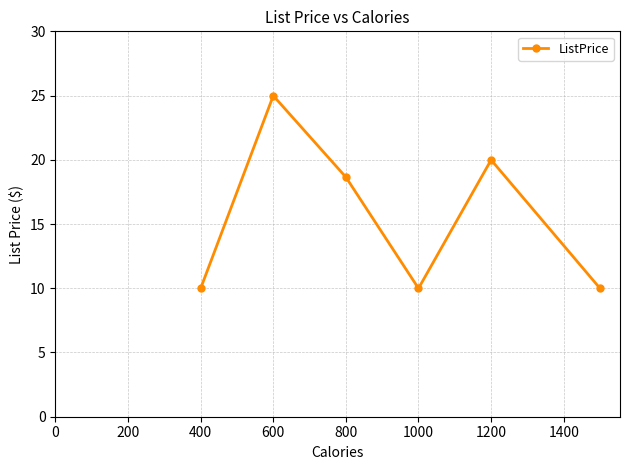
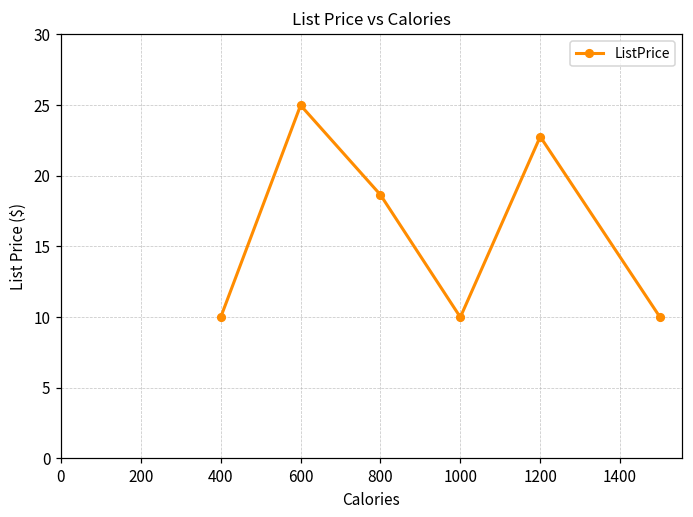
  {
    "400": 10.0,
    "600": 25.0,
    "800": 18.7,
    "1000": 10.0,
-   "1200": 20.0
+   "1200": 22.8
  }
